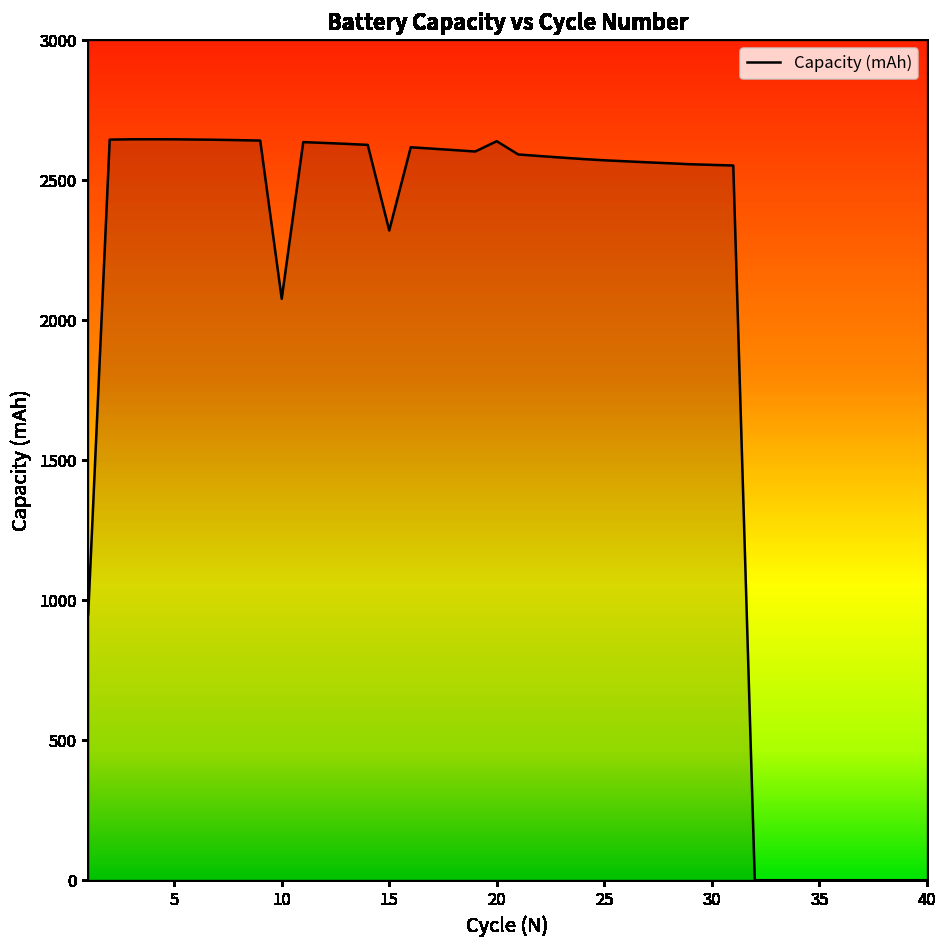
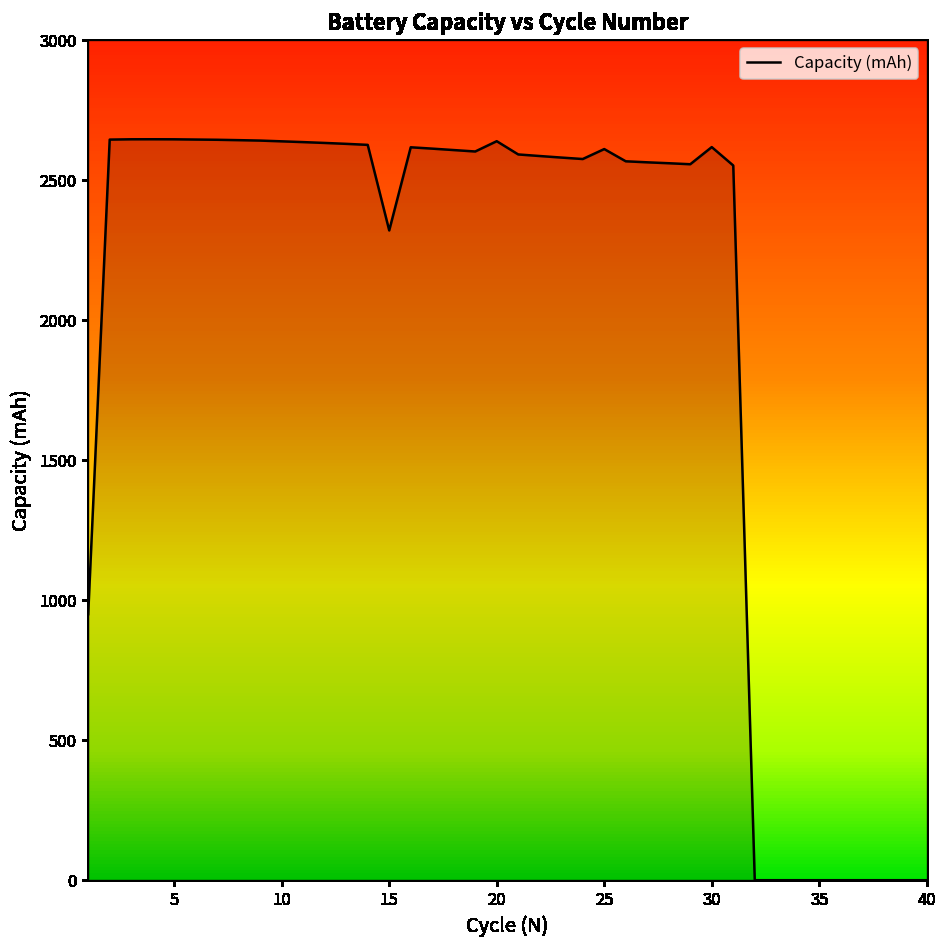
  {
    "5": 2650,
-   "10": 2080,
+   "10": 2640,
    "15": 2320,
    "20": 2640,
-   "25": 2570,
-   "30": 2550,
+   "25": 2610,
+   "30": 2620,
    "35": 0,
    "40": 0
  }
